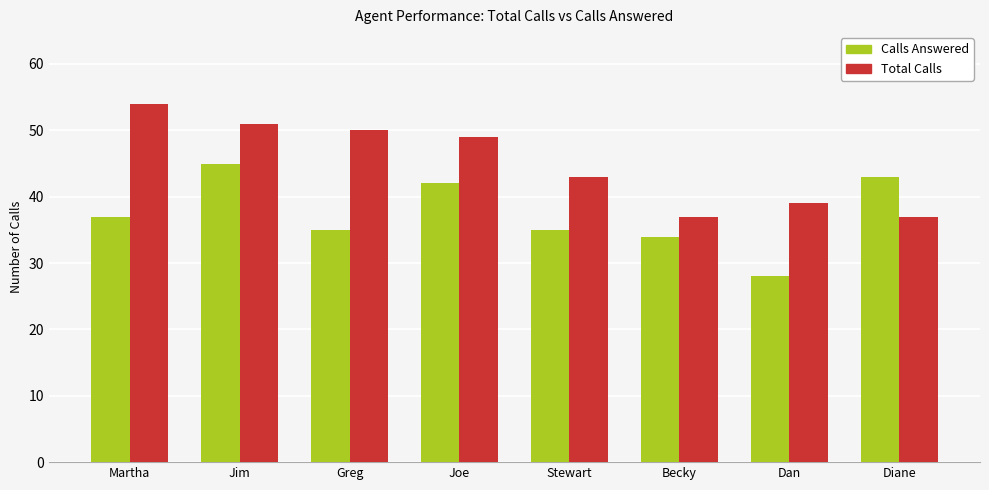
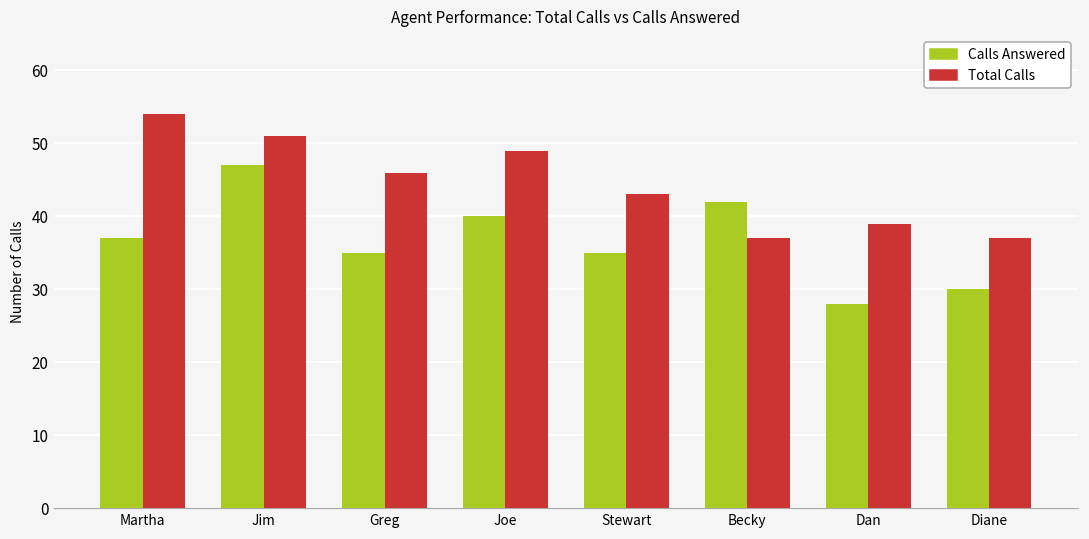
  {
    "Calls Answered": {
      "Martha": 37,
-     "Jim": 45,
+     "Jim": 47,
      "Greg": 35,
-     "Joe": 42,
+     "Joe": 40,
      "Stewart": 35,
-     "Becky": 34,
+     "Becky": 42,
      "Dan": 28,
-     "Diane": 43
+     "Diane": 30
    },
    "Total Calls": {
      "Martha": 54,
      "Jim": 51,
-     "Greg": 50,
+     "Greg": 46,
      "Joe": 49,
      "Stewart": 43,
      "Becky": 37,
      "Dan": 39,
      "Diane": 37
    }
  }
